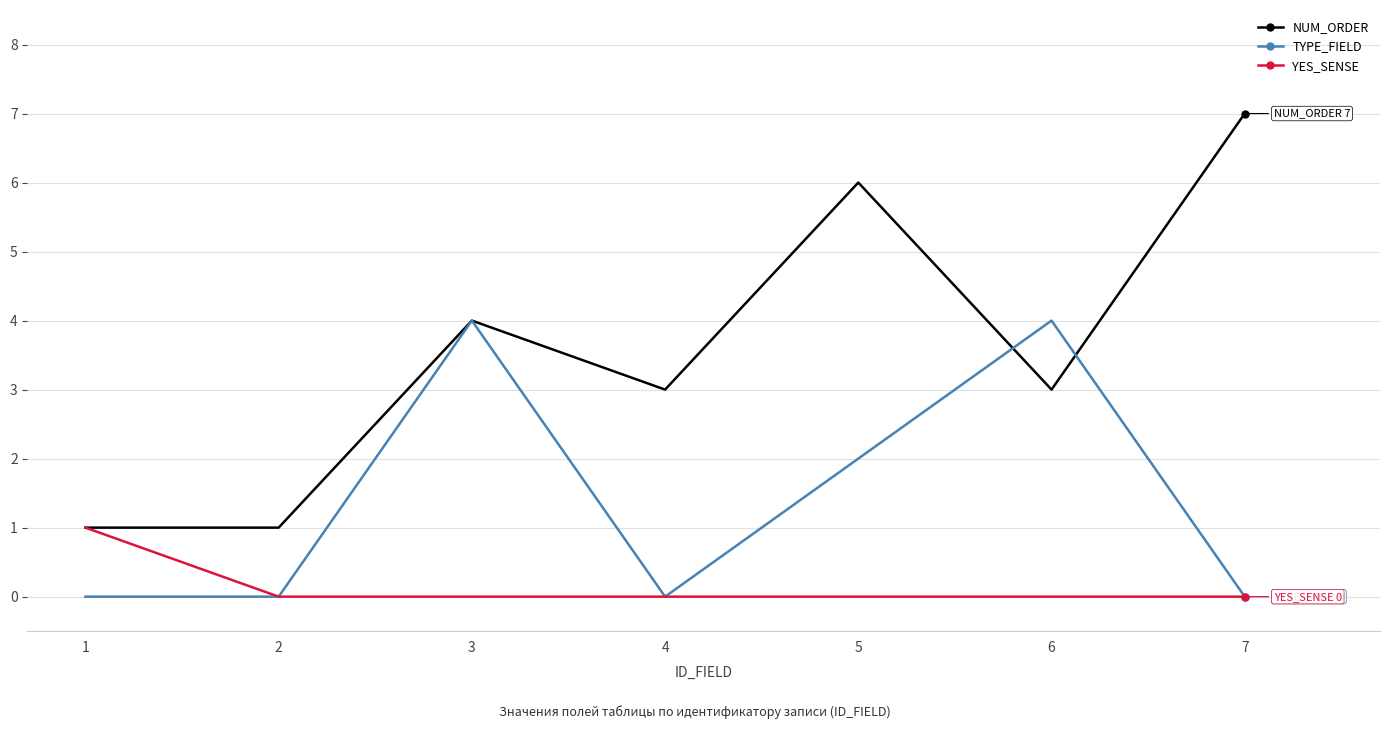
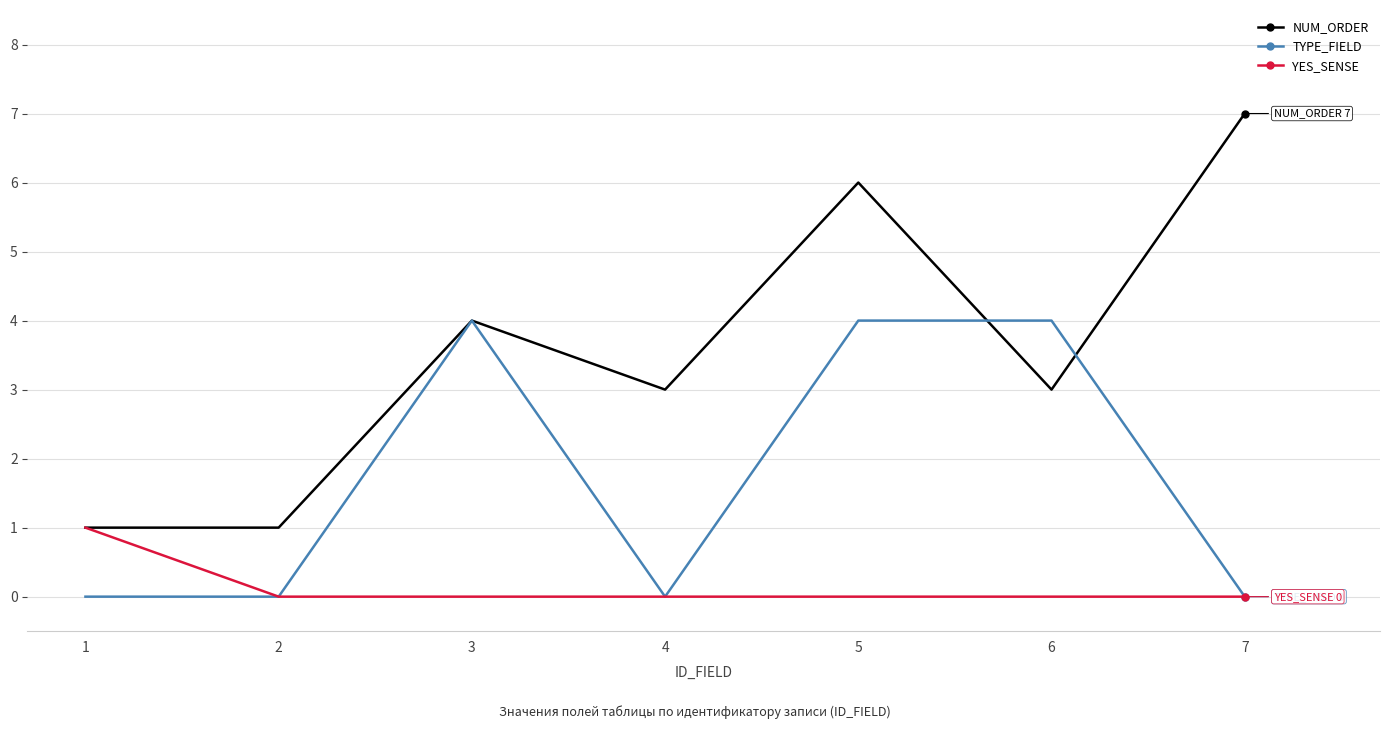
  {
    "NUM_ORDER": {
      "2": 1,
      "4": 3,
      "5": 6,
      "6": 3
    },
    "TYPE_FIELD": {
      "1": 0,
-     "5": 2,
+     "5": 4,
      "6": 4
    },
    "YES_SENSE": {
      "3": 0,
      "5": 0,
      "6": 0
    }
  }
